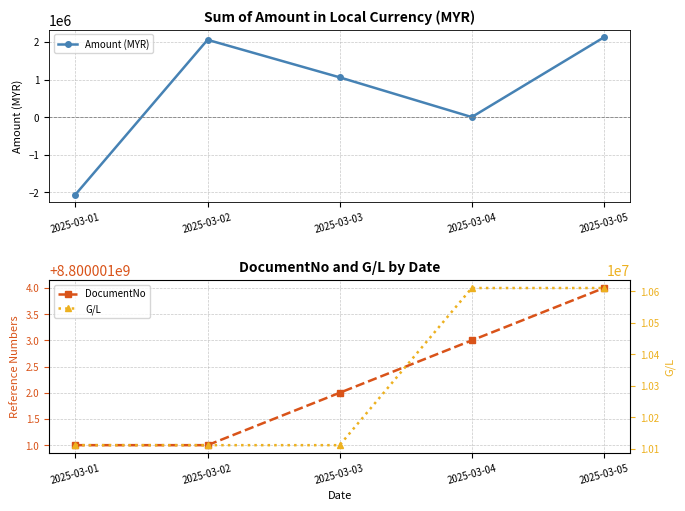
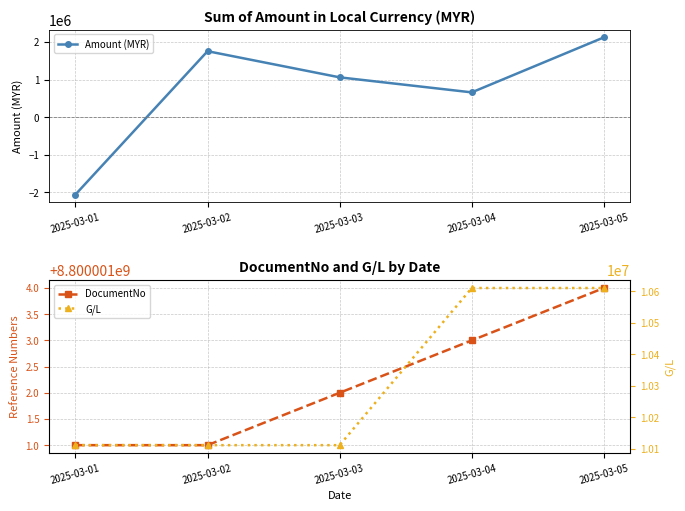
  {
    "Sum of Amount in Local Currency (MYR)": {
      "2025-03-01": -2100000,
-     "2025-03-02": 2100000,
+     "2025-03-02": 1800000,
      "2025-03-03": 1100000,
-     "2025-03-04": 0,
+     "2025-03-04": 700000,
      "2025-03-05": 2100000
    }
  }
